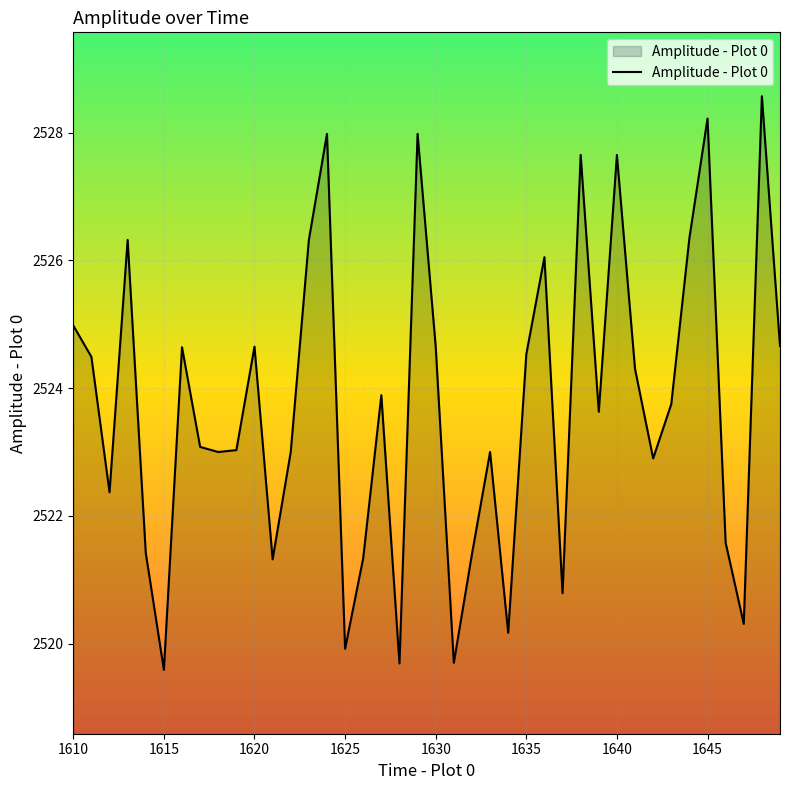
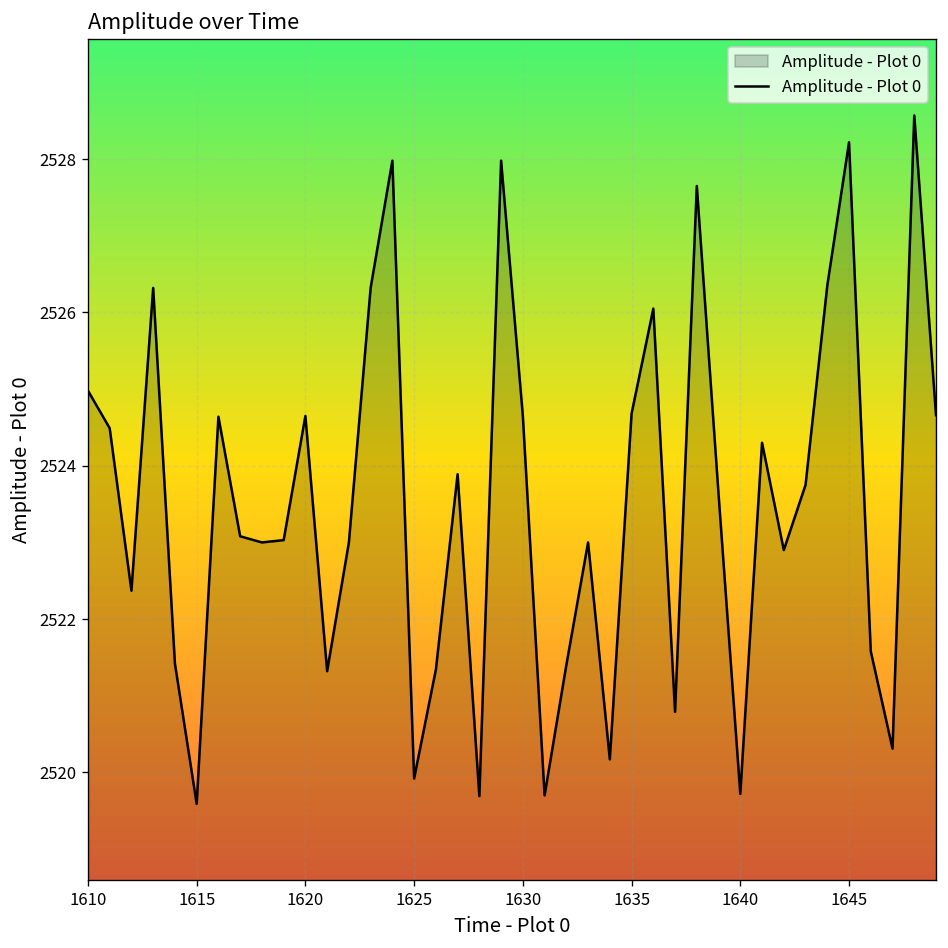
  {
    "1610": 2525.0,
    "1615": 2519.6,
    "1620": 2524.7,
    "1625": 2519.9,
    "1630": 2524.7,
-   "1635": 2524.5,
-   "1640": 2527.7,
+   "1635": 2524.7,
+   "1640": 2519.7,
    "1645": 2528.2
  }
